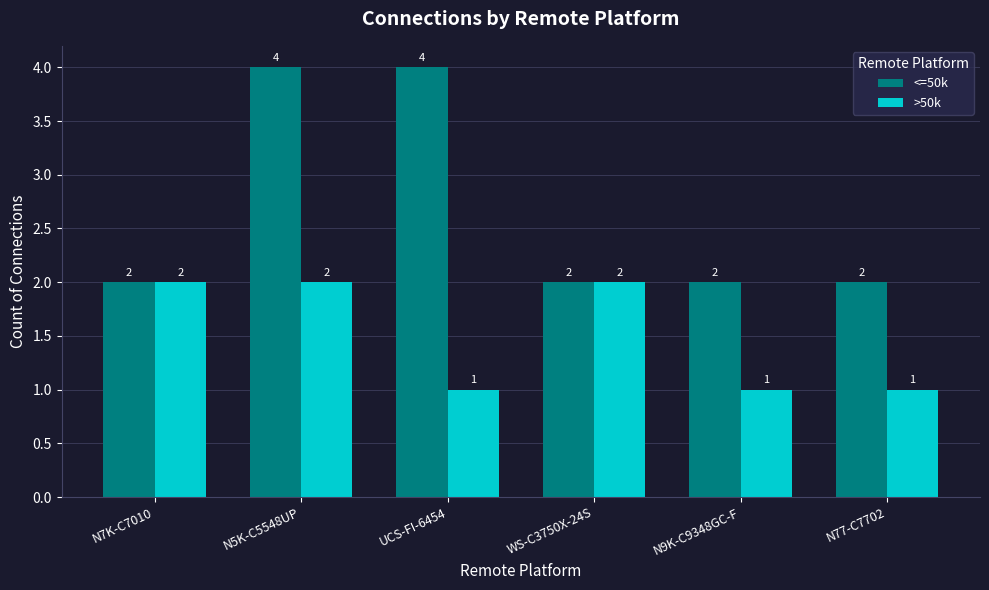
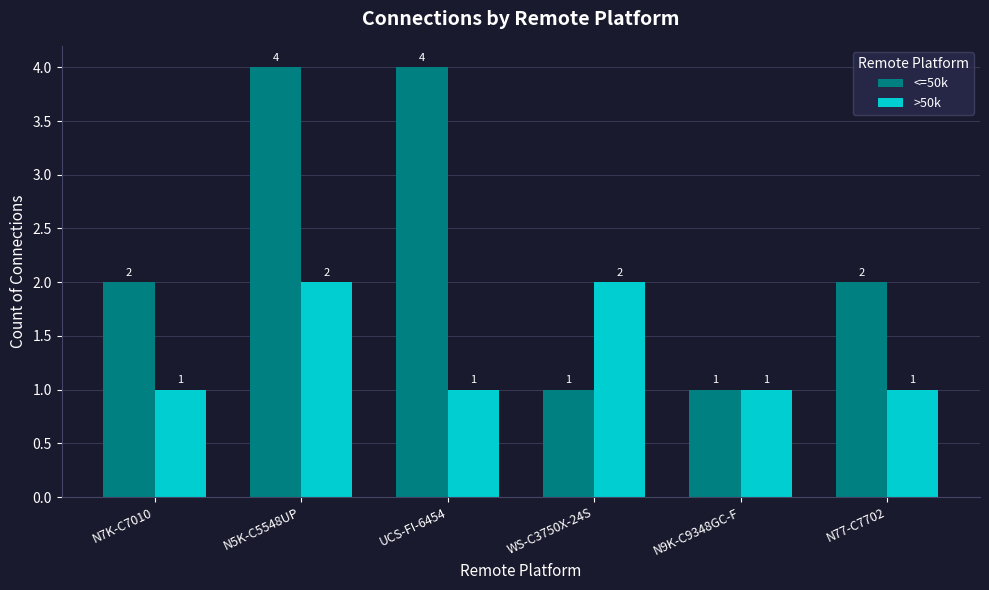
  {
    "<=50k": {
      "N7K-C7010": 2,
      "N5K-C5548UP": 4,
      "UCS-FI-6454": 4,
-     "WS-C3750X-24S": 2,
-     "N9K-C9348GC-F": 2,
+     "WS-C3750X-24S": 1,
+     "N9K-C9348GC-F": 1,
      "N77-C7702": 2
    },
    ">50k": {
-     "N7K-C7010": 2,
+     "N7K-C7010": 1,
      "N5K-C5548UP": 2,
      "UCS-FI-6454": 1,
      "WS-C3750X-24S": 2,
      "N9K-C9348GC-F": 1,
      "N77-C7702": 1
    }
  }
